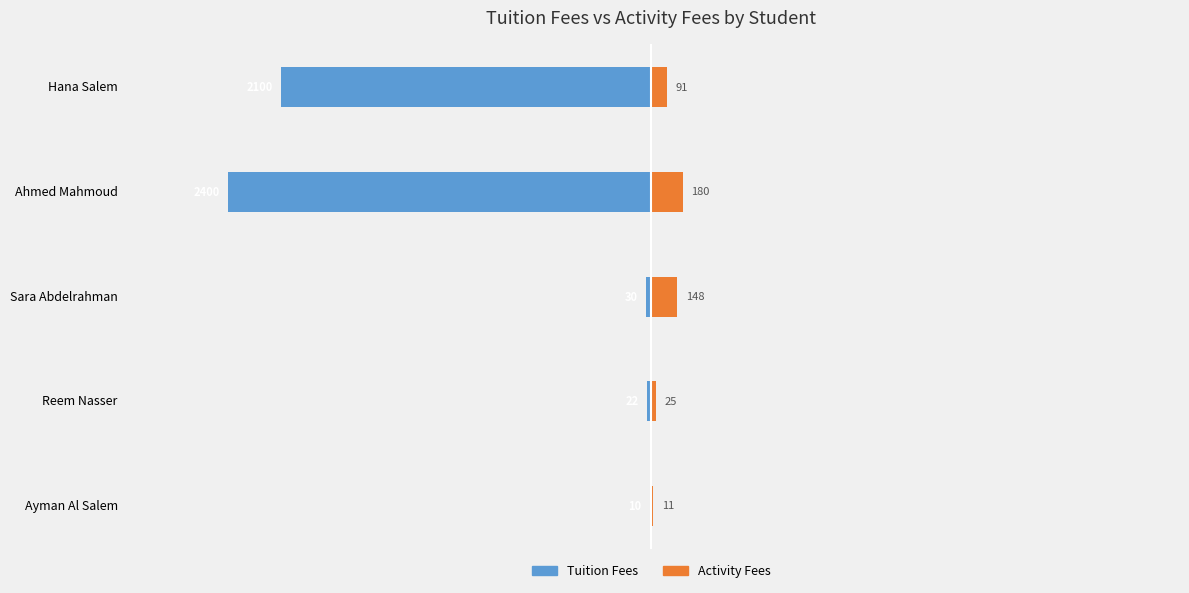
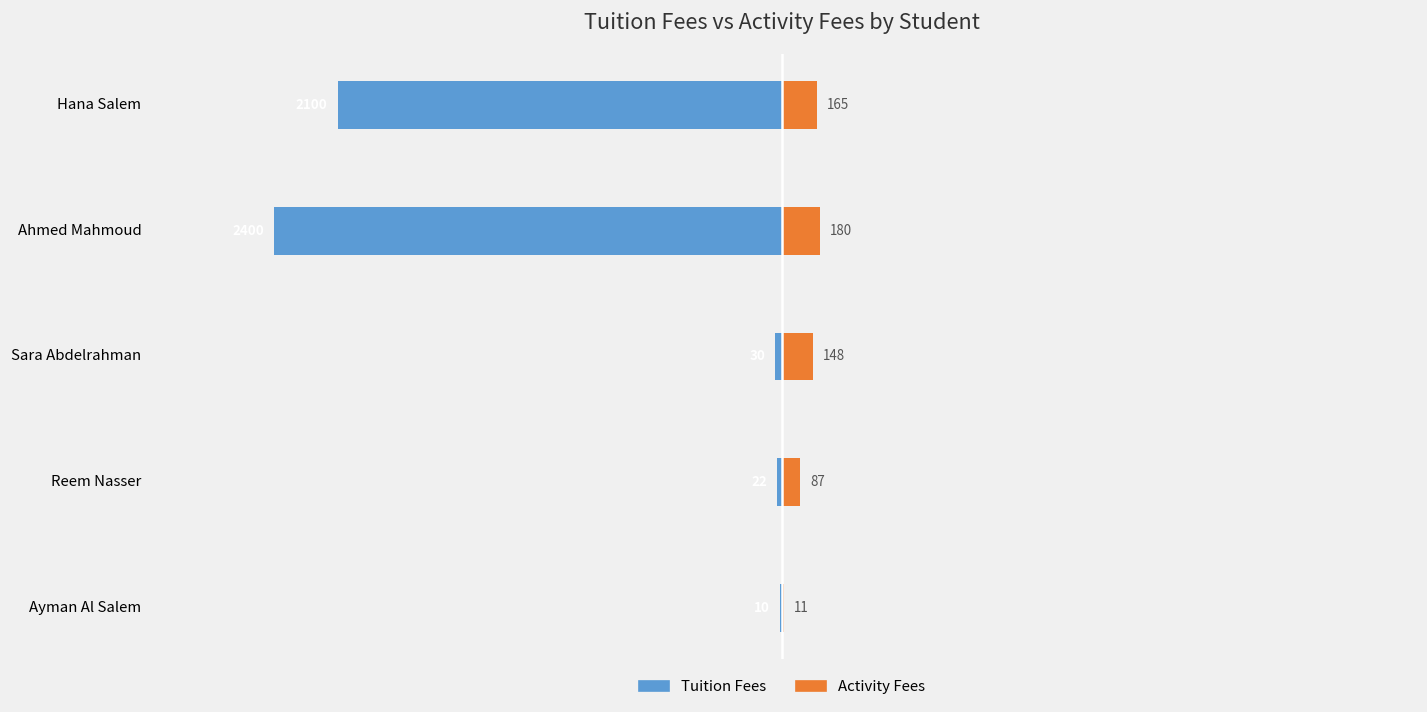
  {
    "Activity Fees": {
-     "Hana Salem": 91,
+     "Hana Salem": 165,
      "Ahmed Mahmoud": 180,
      "Sara Abdelrahman": 148,
-     "Reem Nasser": 25,
+     "Reem Nasser": 87,
      "Ayman Al Salem": 11
    }
  }
